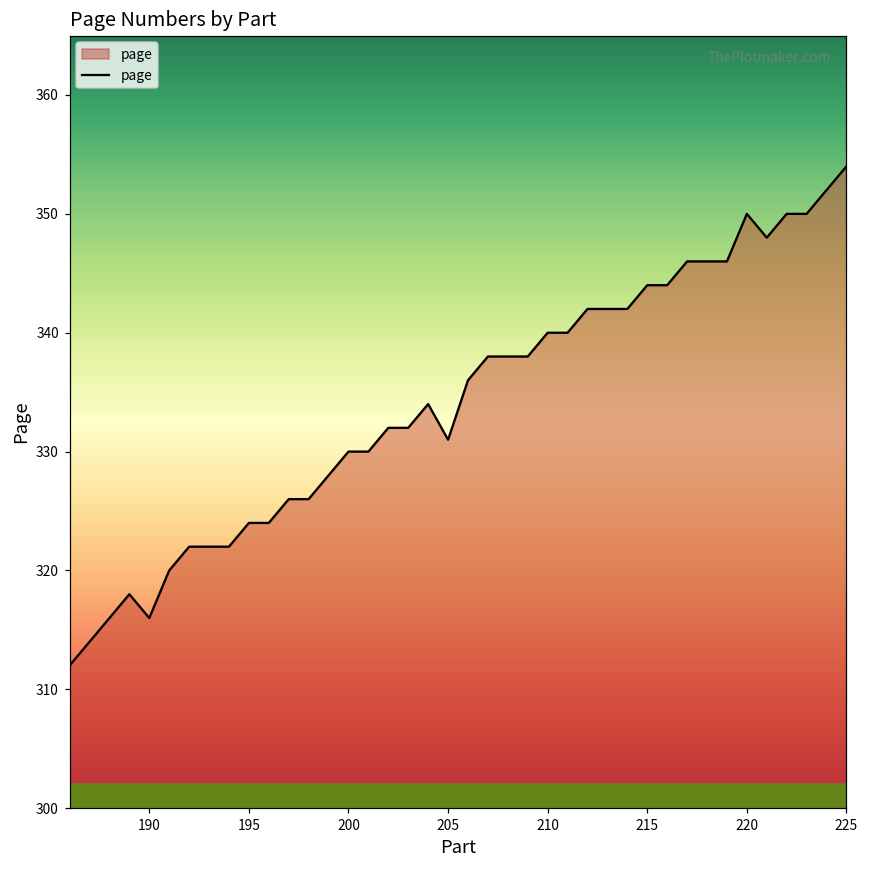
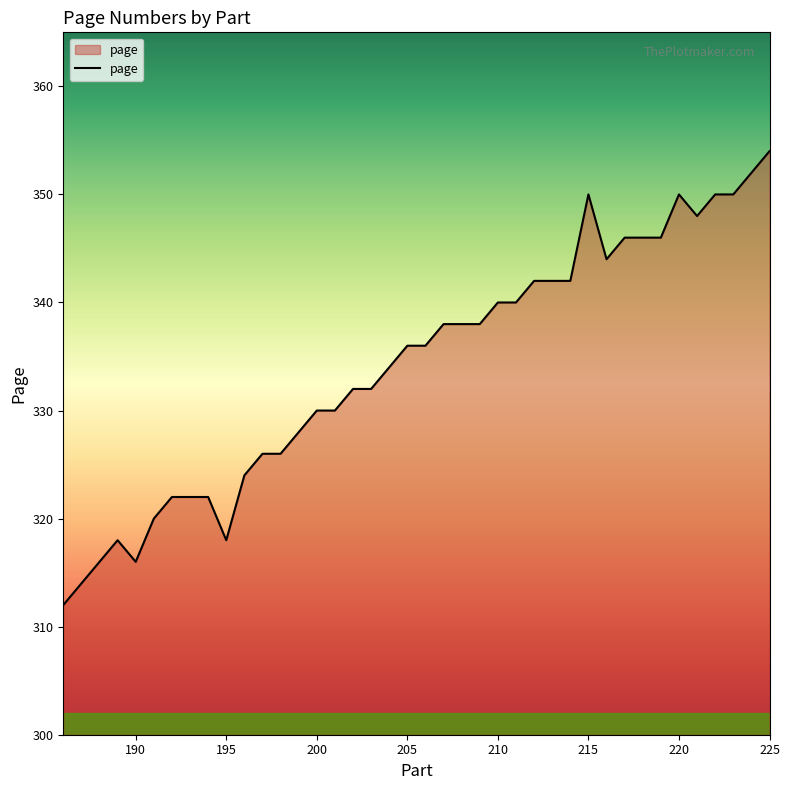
  {
    "190": 316,
-   "195": 324,
+   "195": 318,
    "200": 330,
-   "205": 331,
+   "205": 336,
    "210": 340,
-   "215": 344,
+   "215": 350,
    "220": 350,
    "225": 354
  }
